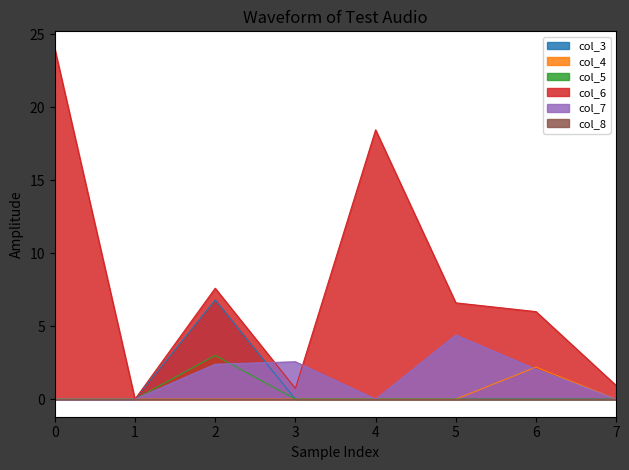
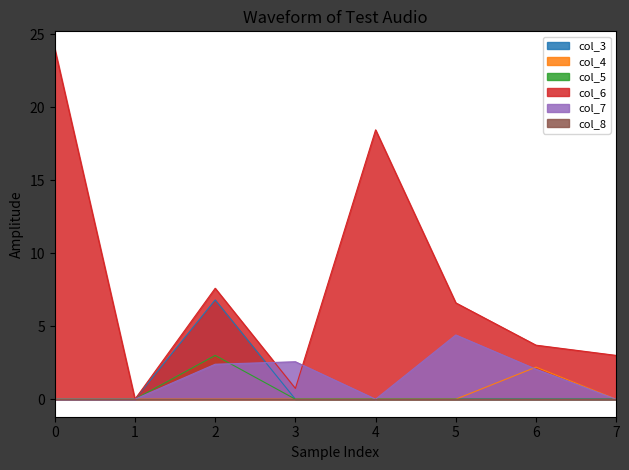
  {
    "col_3": {
      "2": 6.8
    },
    "col_5": {
      "2": 3.0
    },
    "col_6": {
      "0": 24.0,
      "2": 7.6,
      "3": 0.7,
      "4": 18.5,
      "5": 6.6,
-     "6": 6.0,
-     "7": 0.9
+     "6": 3.7,
+     "7": 3.0
    },
    "col_7": {
      "2": 2.4,
      "3": 2.6,
      "5": 4.4
    }
  }
